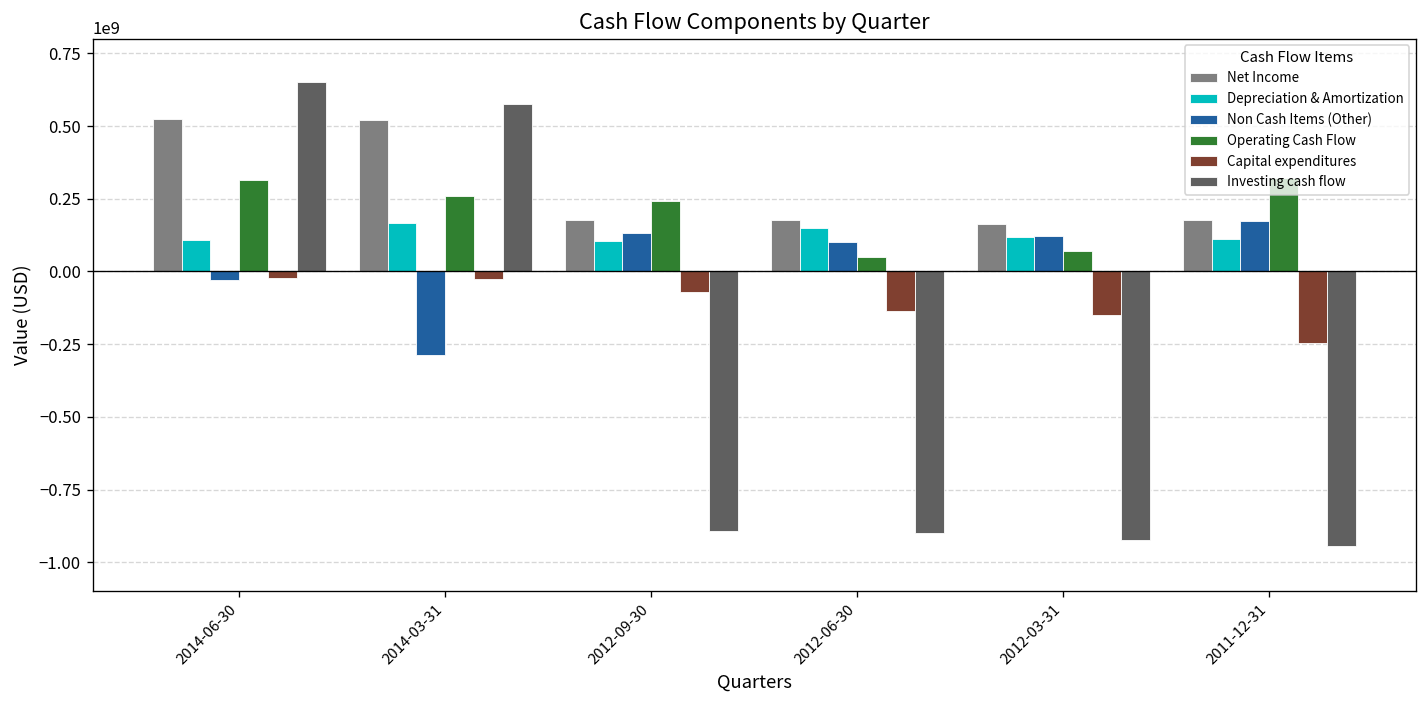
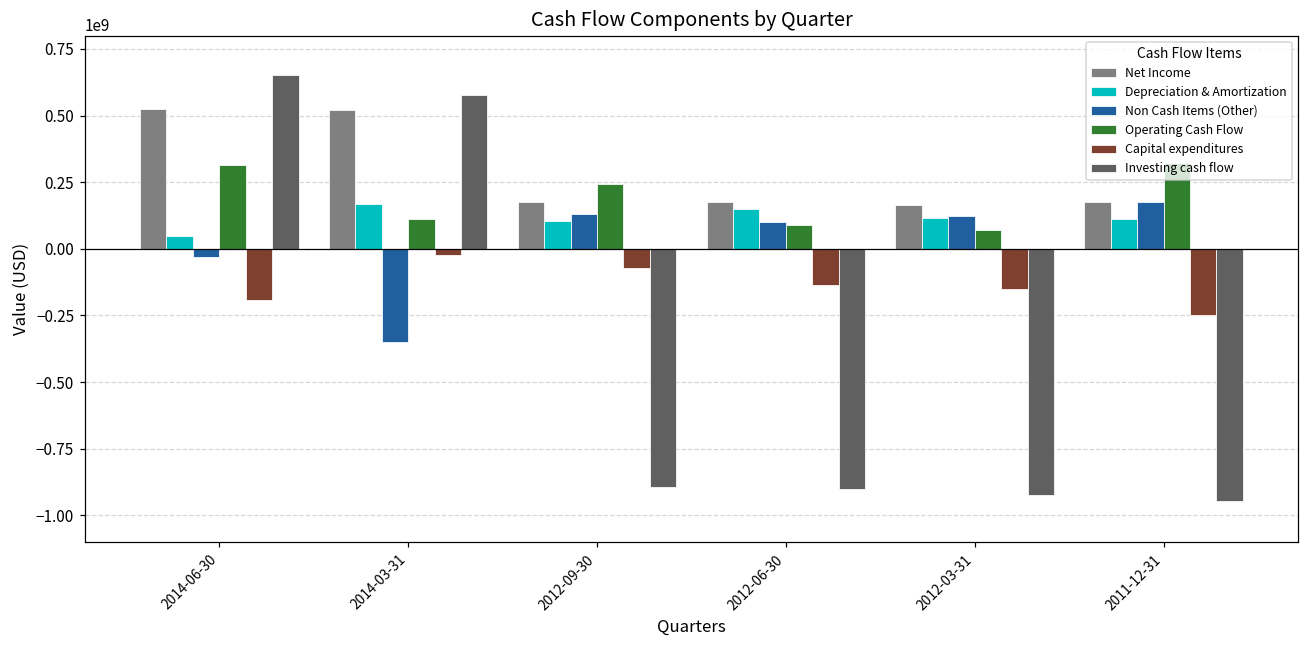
  {
    "Depreciation & Amortization": {
-     "2014-06-30": 110000000,
+     "2014-06-30": 50000000,
      "2014-03-31": 170000000,
      "2012-09-30": 100000000,
      "2012-06-30": 150000000,
      "2012-03-31": 120000000,
      "2011-12-31": 110000000
    },
    "Non Cash Items (Other)": {
      "2014-06-30": -30000000,
-     "2014-03-31": -290000000,
+     "2014-03-31": -350000000,
      "2012-09-30": 130000000,
      "2012-06-30": 100000000,
      "2012-03-31": 120000000,
      "2011-12-31": 170000000
    },
    "Operating Cash Flow": {
      "2014-06-30": 310000000,
-     "2014-03-31": 260000000,
+     "2014-03-31": 110000000,
      "2012-09-30": 240000000,
-     "2012-06-30": 50000000,
+     "2012-06-30": 90000000,
      "2012-03-31": 70000000
    },
    "Capital expenditures": {
-     "2014-06-30": -20000000,
+     "2014-06-30": -190000000,
      "2014-03-31": -20000000,
      "2012-09-30": -70000000,
      "2012-06-30": -140000000,
      "2012-03-31": -150000000,
      "2011-12-31": -250000000
    }
  }
